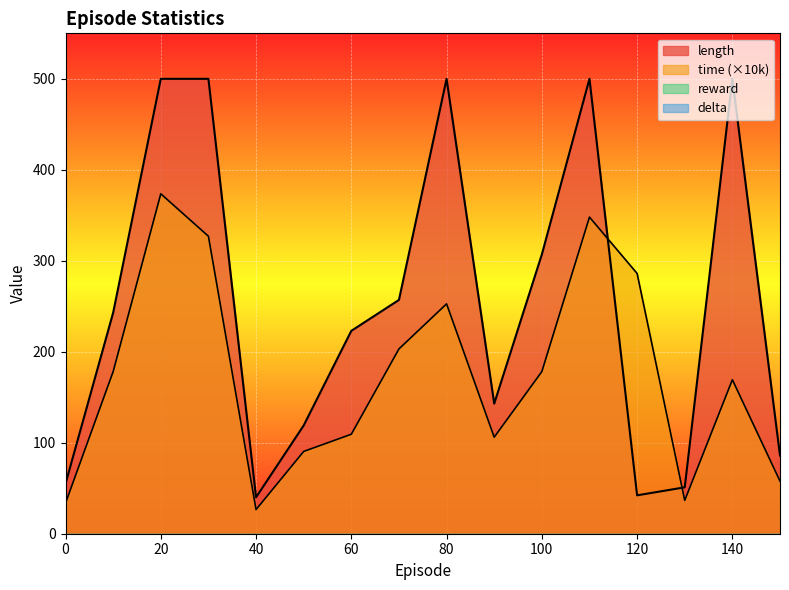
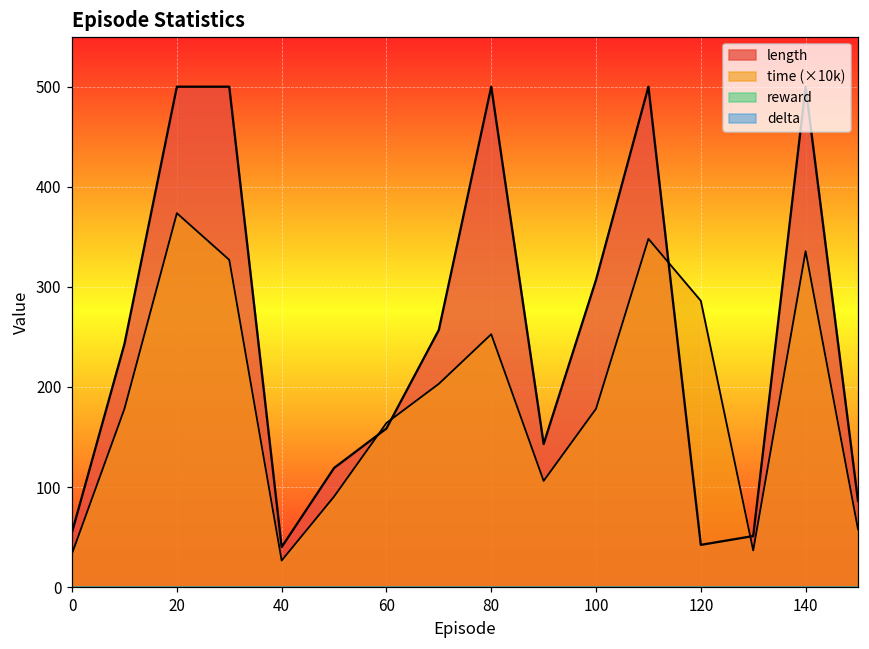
  {
    "length": {
      "0": 60,
      "20": 500,
      "40": 40,
-     "60": 220,
+     "60": 160,
      "80": 500,
      "100": 310,
      "120": 40
    },
    "time (×10k)": {
      "0": 30,
      "20": 370,
      "40": 30,
-     "60": 110,
+     "60": 160,
      "80": 250,
      "100": 180,
      "120": 290,
-     "140": 170
+     "140": 340
    },
    "delta": {
      "0": 0,
      "20": 0,
      "40": 0,
      "60": 0,
      "80": 0,
      "100": 0,
      "120": 0,
      "140": 0
    }
  }
